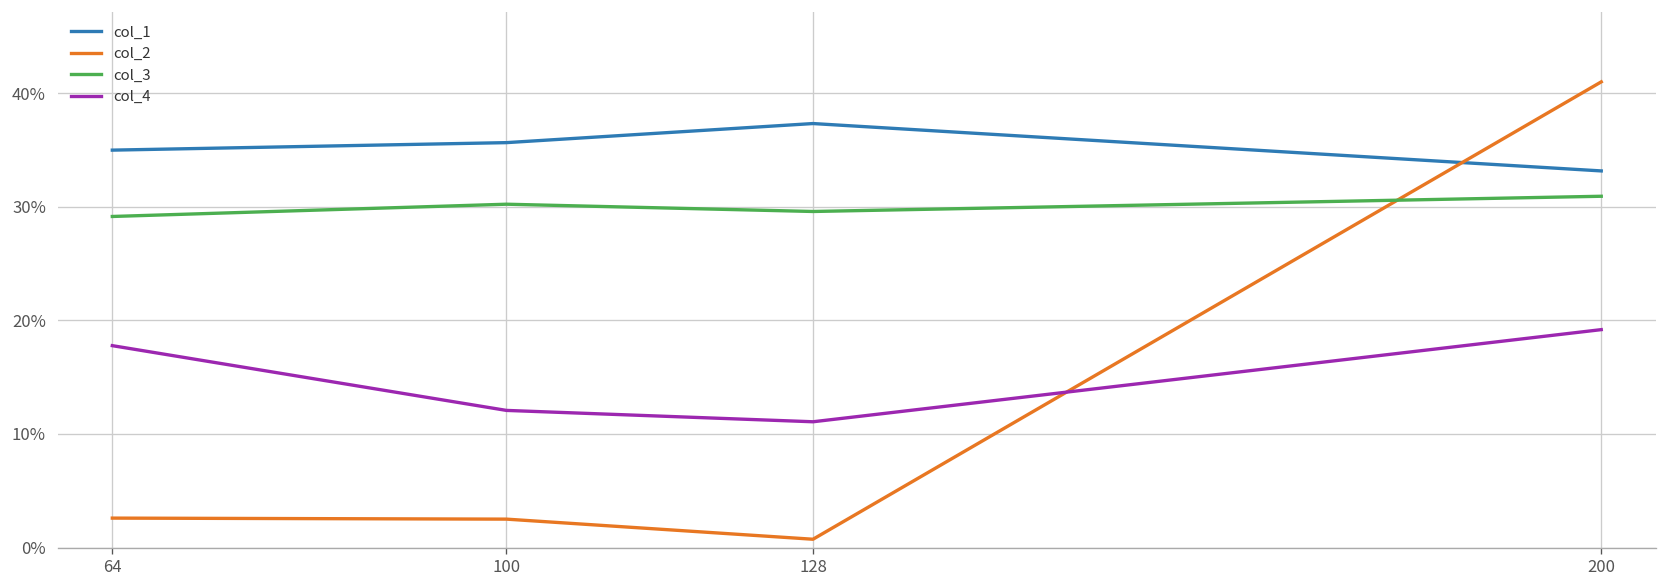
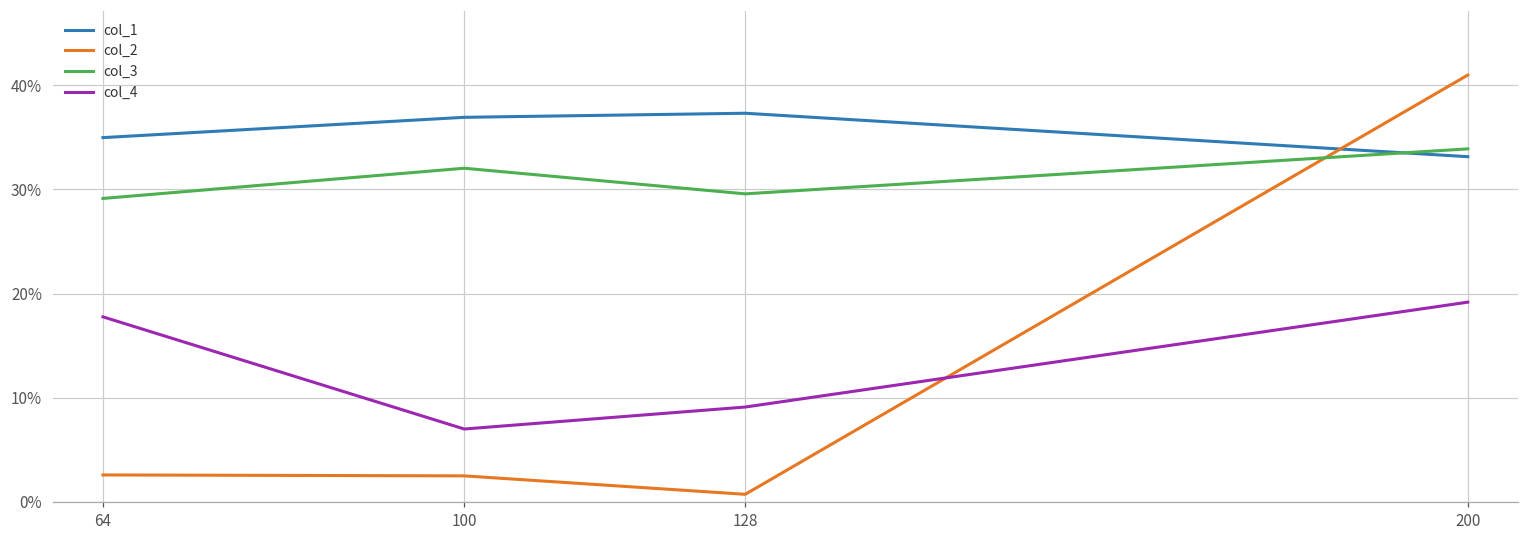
  {
    "col_1": {
      "64": "35%",
-     "100": "36%",
+     "100": "37%",
      "128": "37%",
      "200": "33%"
    },
    "col_2": {
      "64": "3%",
      "100": "3%",
      "128": "1%",
      "200": "41%"
    },
    "col_3": {
      "64": "29%",
-     "100": "30%",
+     "100": "32%",
      "128": "30%",
-     "200": "31%"
+     "200": "34%"
    },
    "col_4": {
      "64": "18%",
-     "100": "12%",
-     "128": "11%",
+     "100": "7%",
+     "128": "9%",
      "200": "19%"
    }
  }
